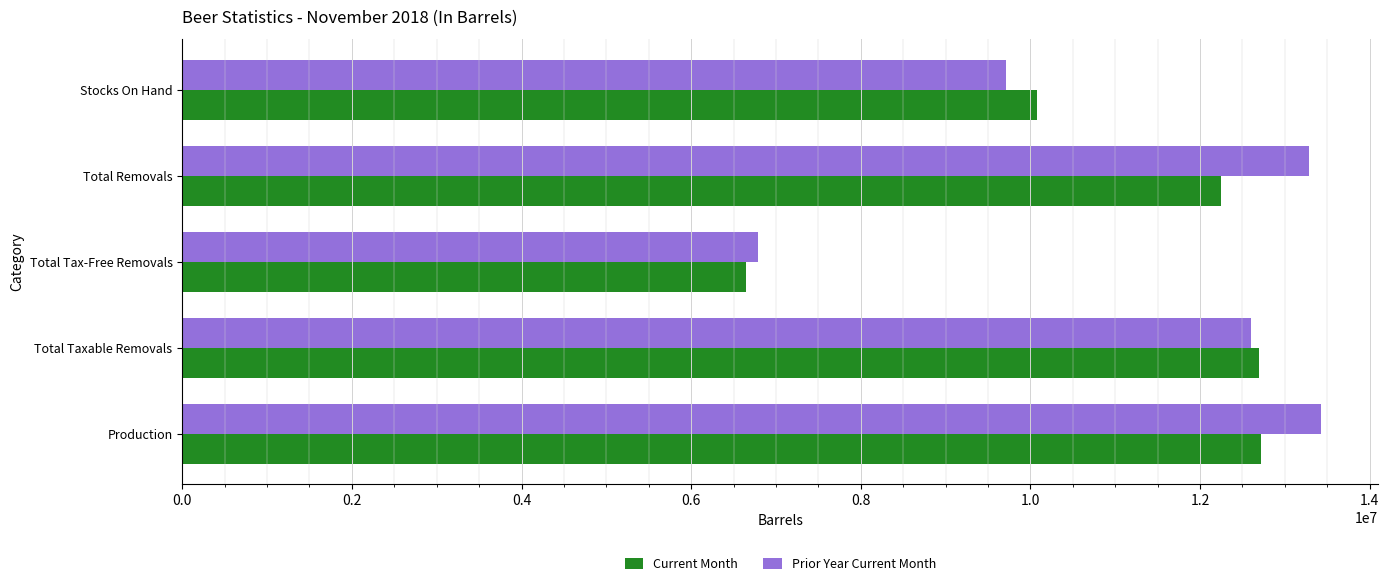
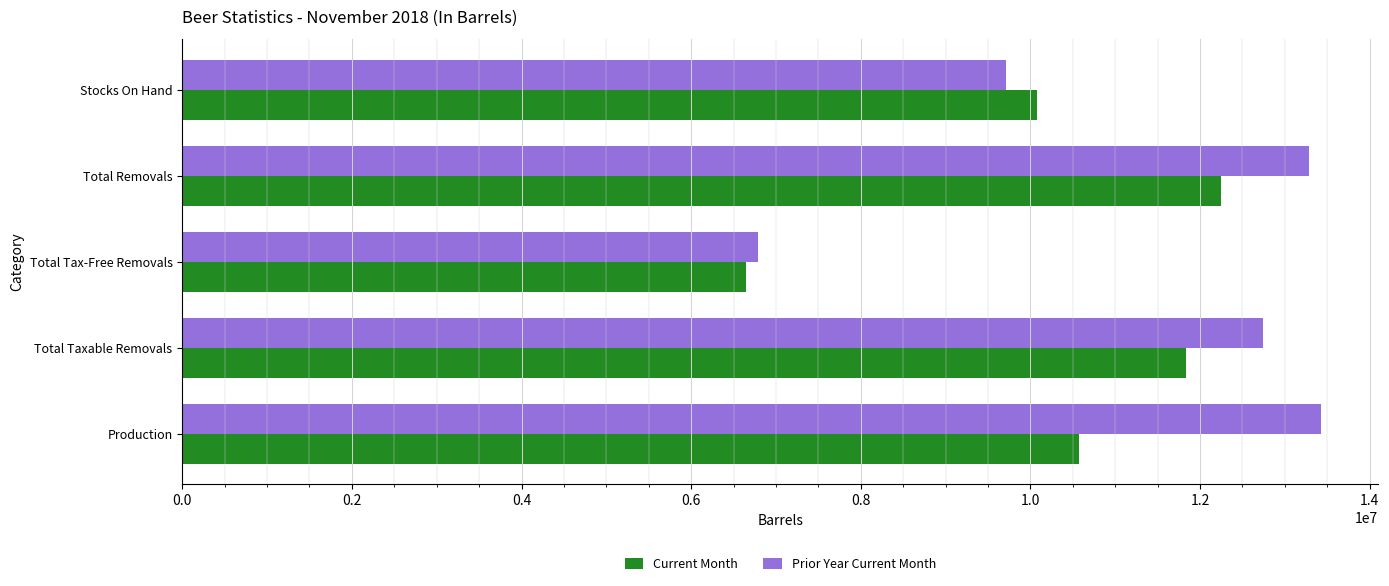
  {
    "Current Month": {
      "Stocks On Hand": 10100000,
      "Total Removals": 12200000,
      "Total Tax-Free Removals": 6600000,
-     "Total Taxable Removals": 12700000,
-     "Production": 12700000
+     "Total Taxable Removals": 11800000,
+     "Production": 10600000
    },
    "Prior Year Current Month": {
      "Stocks On Hand": 9700000,
      "Total Removals": 13300000,
      "Total Tax-Free Removals": 6800000,
-     "Total Taxable Removals": 12600000,
+     "Total Taxable Removals": 12700000,
      "Production": 13400000
    }
  }
